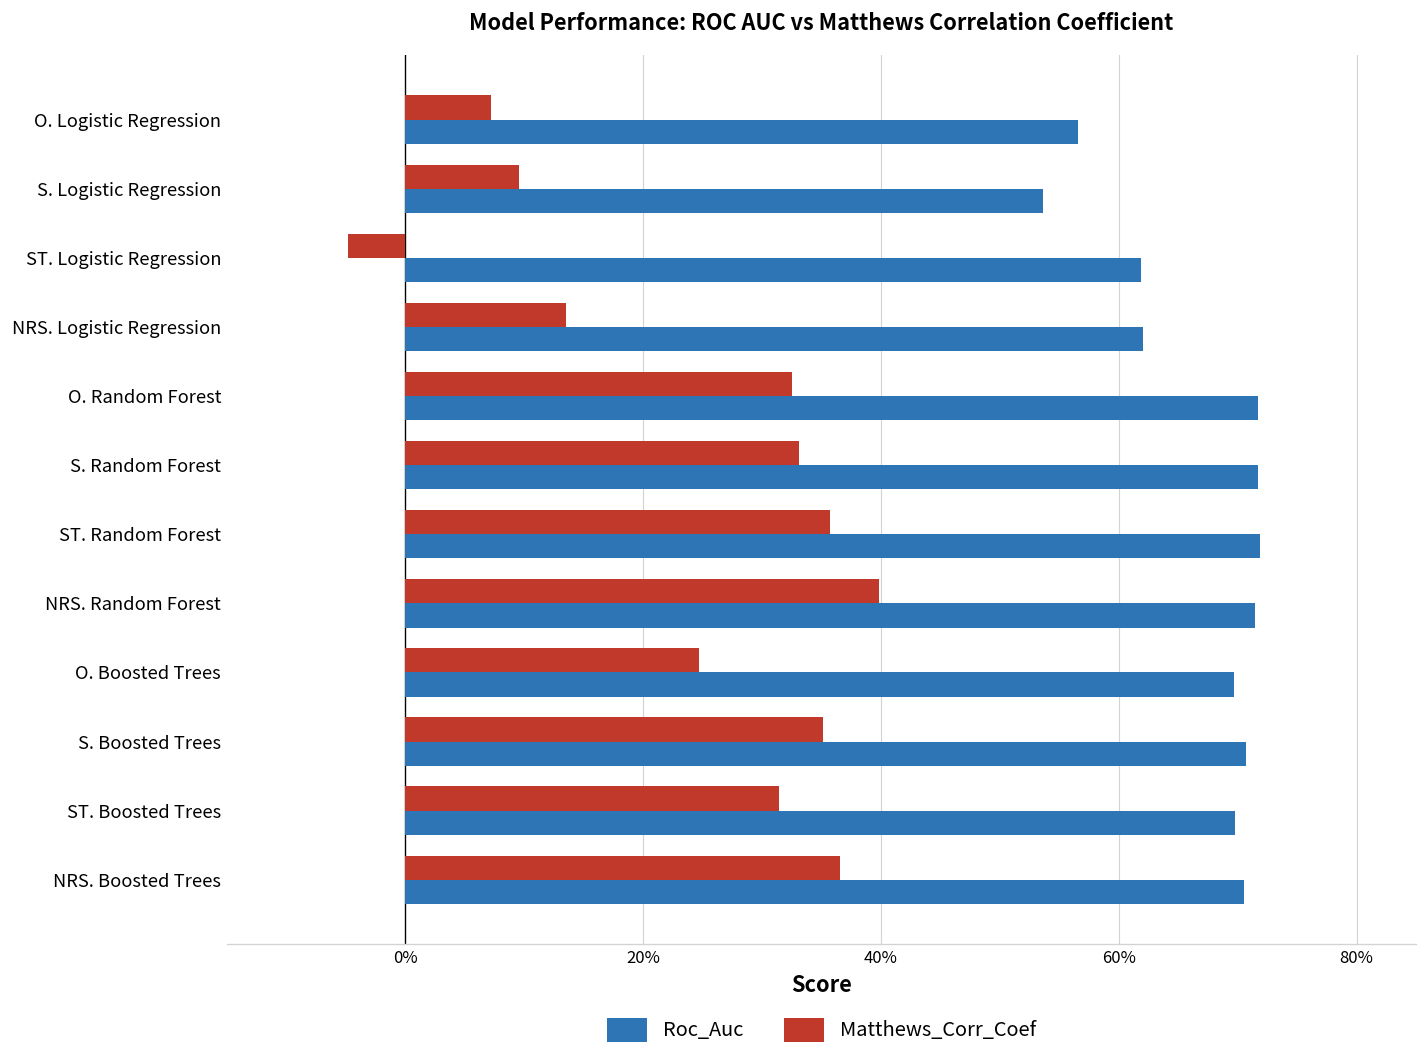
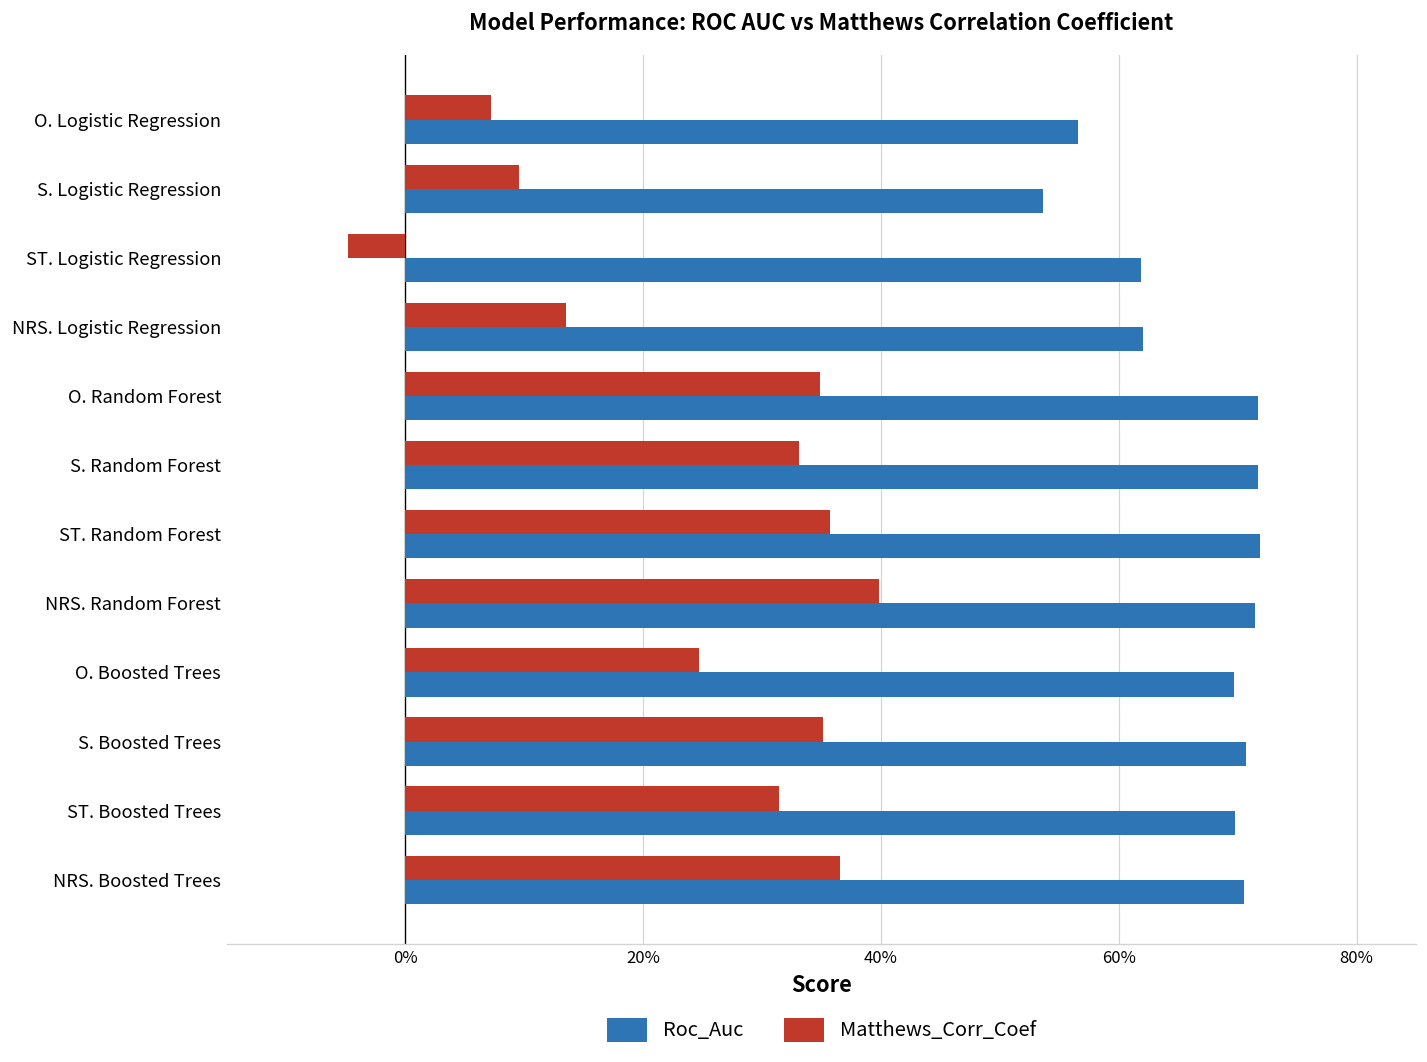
  {
    "Roc_Auc": {
      "O. Logistic Regression": "57%",
      "S. Logistic Regression": "54%",
      "ST. Logistic Regression": "62%",
      "NRS. Logistic Regression": "62%",
      "O. Random Forest": "72%",
      "S. Random Forest": "72%",
      "ST. Random Forest": "72%",
      "NRS. Random Forest": "72%",
      "O. Boosted Trees": "70%",
      "S. Boosted Trees": "71%",
      "ST. Boosted Trees": "70%",
      "NRS. Boosted Trees": "71%"
    },
    "Matthews_Corr_Coef": {
      "O. Logistic Regression": "7%",
      "S. Logistic Regression": "10%",
      "ST. Logistic Regression": "-5%",
      "NRS. Logistic Regression": "14%",
-     "O. Random Forest": "33%",
+     "O. Random Forest": "35%",
      "S. Random Forest": "33%",
      "ST. Random Forest": "36%",
      "NRS. Random Forest": "40%",
      "O. Boosted Trees": "25%",
      "S. Boosted Trees": "35%",
      "ST. Boosted Trees": "31%",
      "NRS. Boosted Trees": "37%"
    }
  }
